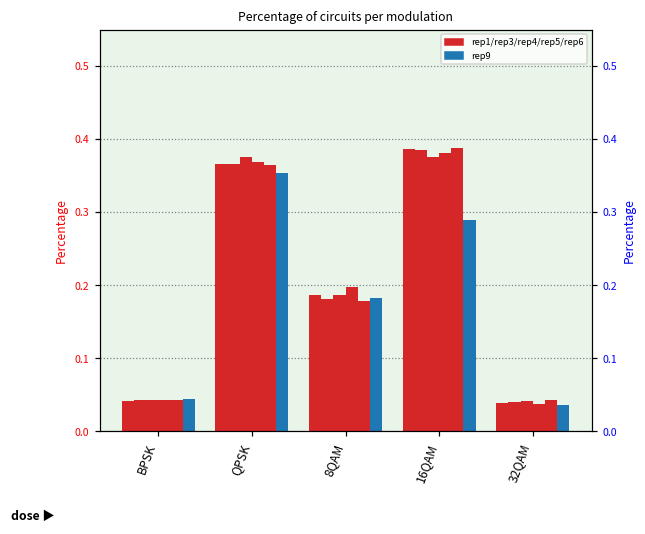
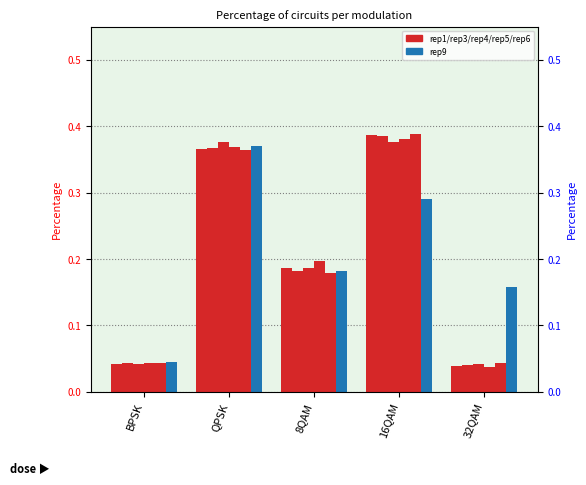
  {
    "rep9": {
      "BPSK": 0.04,
-     "QPSK": 0.35,
+     "QPSK": 0.37,
      "8QAM": 0.18,
      "16QAM": 0.29,
-     "32QAM": 0.04
+     "32QAM": 0.16
    }
  }
